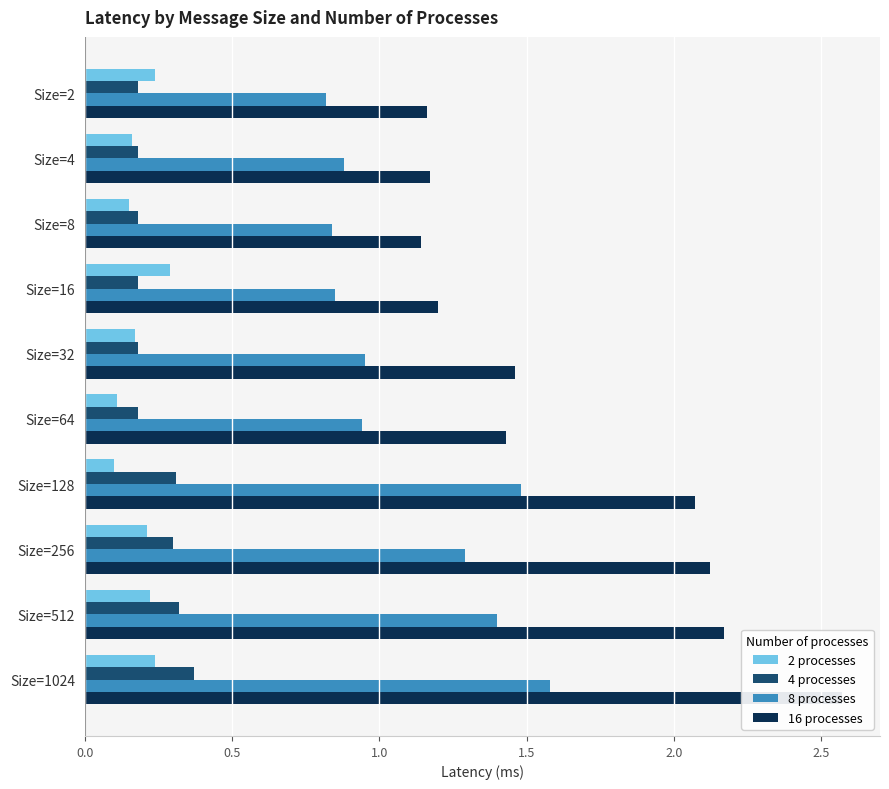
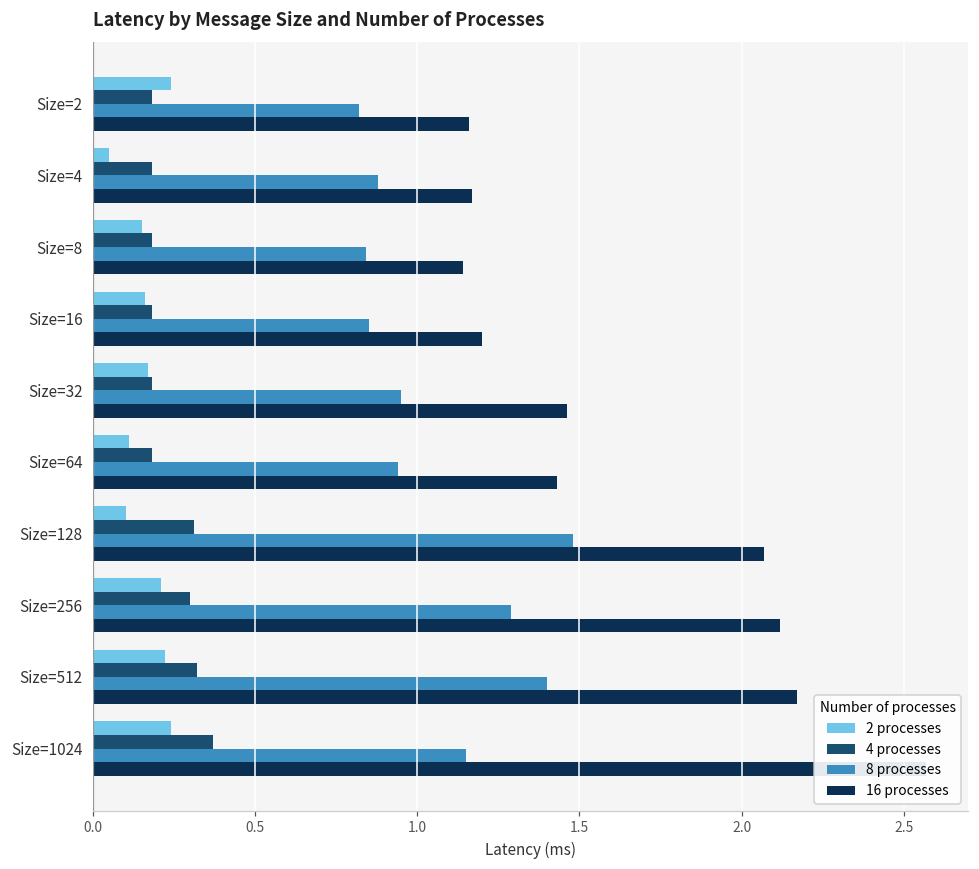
  {
    "2 processes": {
      "Size=2": 0.24,
-     "Size=4": 0.16,
+     "Size=4": 0.05,
      "Size=8": 0.15,
-     "Size=16": 0.29,
+     "Size=16": 0.16,
      "Size=32": 0.17,
      "Size=64": 0.11,
      "Size=128": 0.10,
      "Size=256": 0.21,
      "Size=512": 0.22,
      "Size=1024": 0.24
    },
    "8 processes": {
      "Size=2": 0.82,
      "Size=4": 0.88,
      "Size=8": 0.84,
      "Size=16": 0.85,
      "Size=32": 0.95,
      "Size=64": 0.94,
      "Size=128": 1.48,
      "Size=256": 1.29,
      "Size=512": 1.40,
-     "Size=1024": 1.58
+     "Size=1024": 1.15
    }
  }
